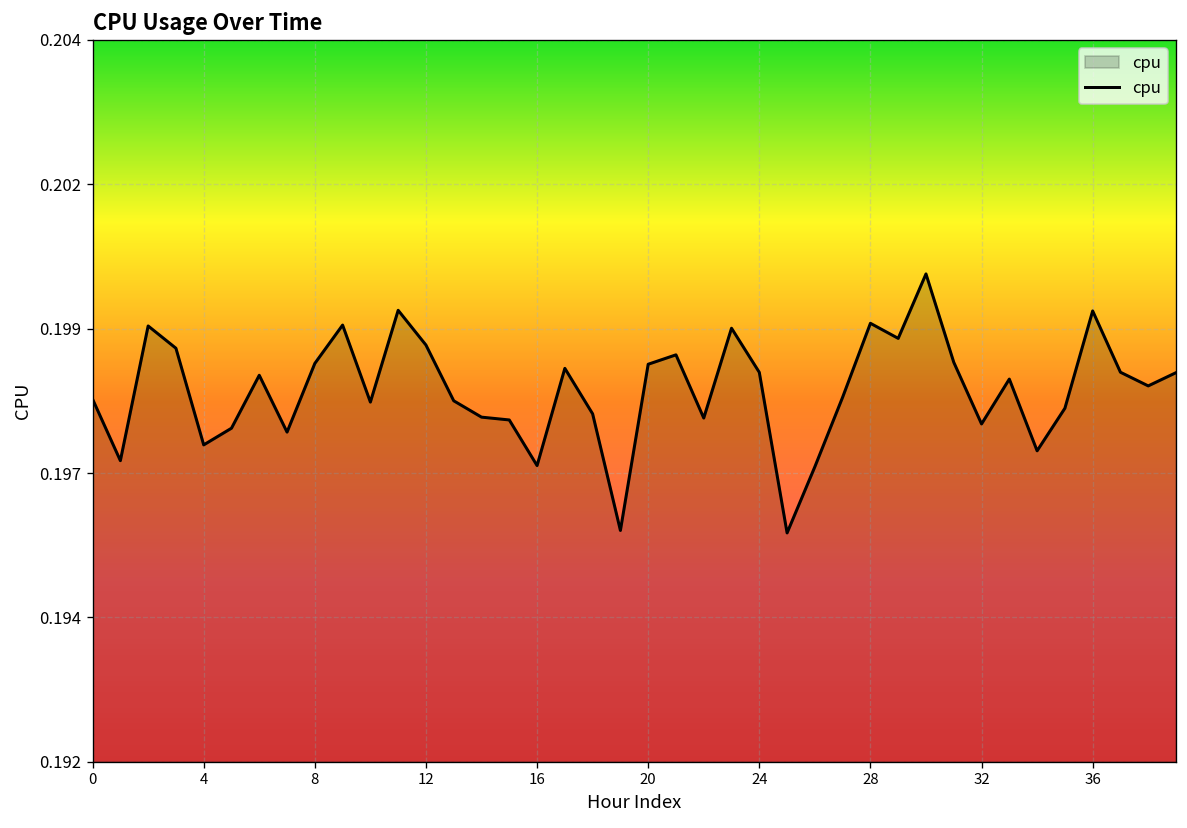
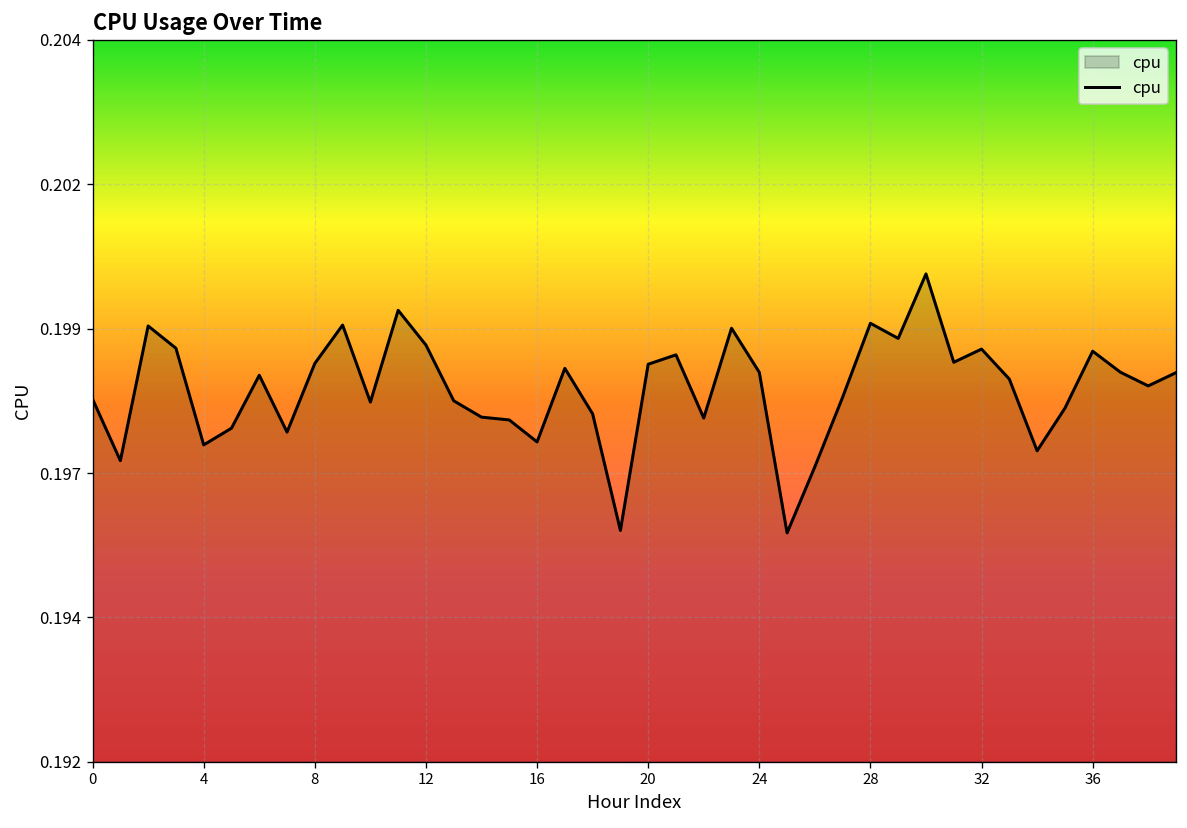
  {
    "0": 0.1980,
    "4": 0.1972,
    "8": 0.1986,
    "12": 0.1989,
-   "16": 0.1968,
+   "16": 0.1972,
    "20": 0.1986,
    "24": 0.1984,
    "28": 0.1993,
-   "32": 0.1976,
-   "36": 0.1995
+   "32": 0.1988,
+   "36": 0.1988
  }
